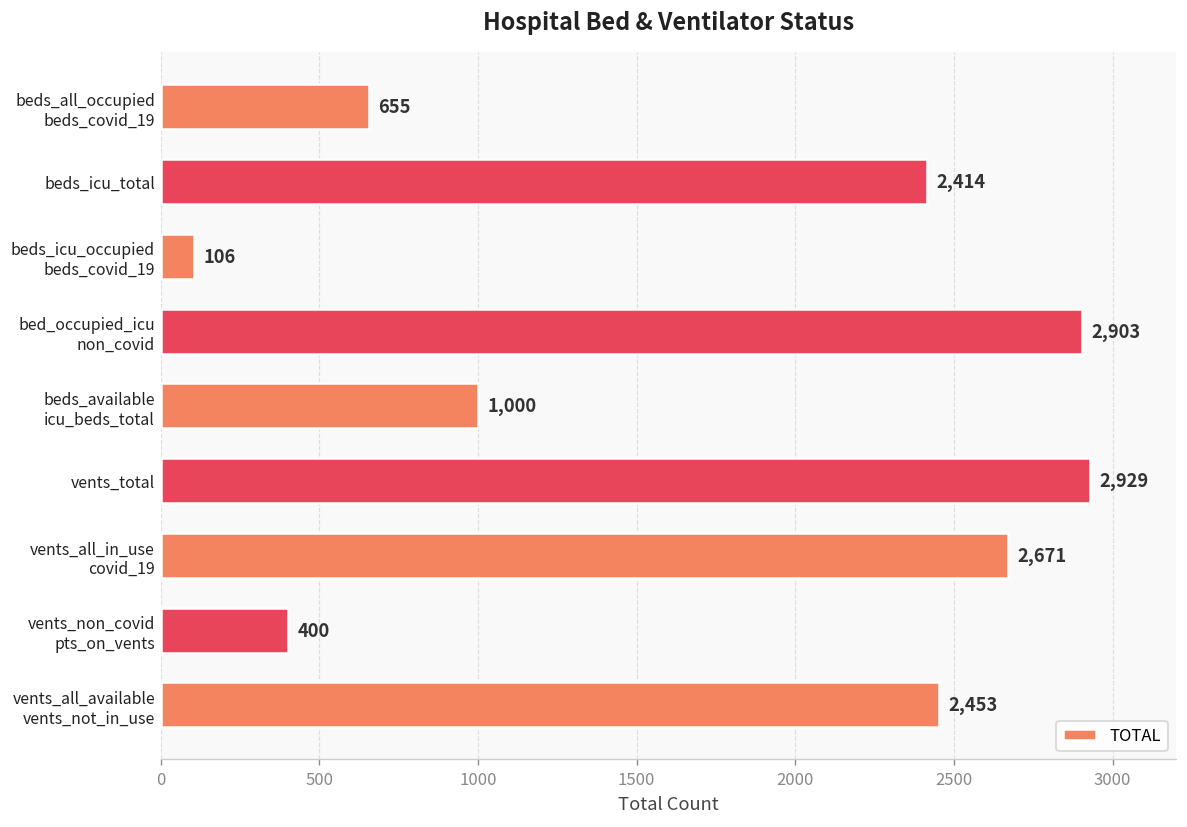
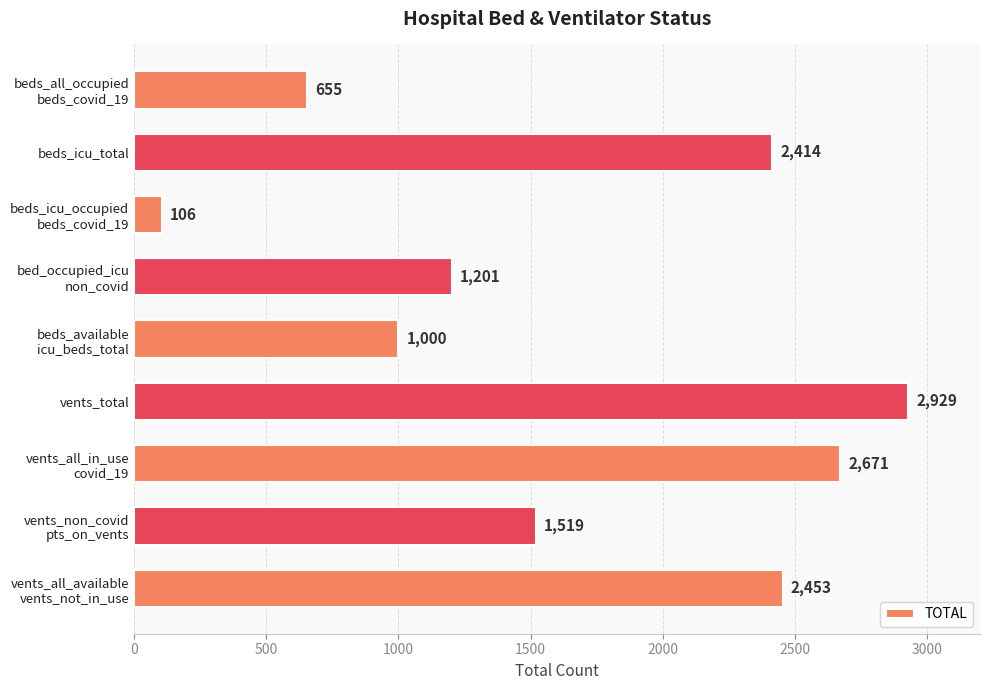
  {
    "beds_all_occupied beds_covid_19": "655",
    "beds_icu_total": "2,414",
    "beds_icu_occupied beds_covid_19": "106",
-   "bed_occupied_icu non_covid": "2,903",
+   "bed_occupied_icu non_covid": "1,201",
    "beds_available icu_beds_total": "1,000",
    "vents_total": "2,929",
    "vents_all_in_use covid_19": "2,671",
-   "vents_non_covid pts_on_vents": "400",
+   "vents_non_covid pts_on_vents": "1,519",
    "vents_all_available vents_not_in_use": "2,453"
  }
